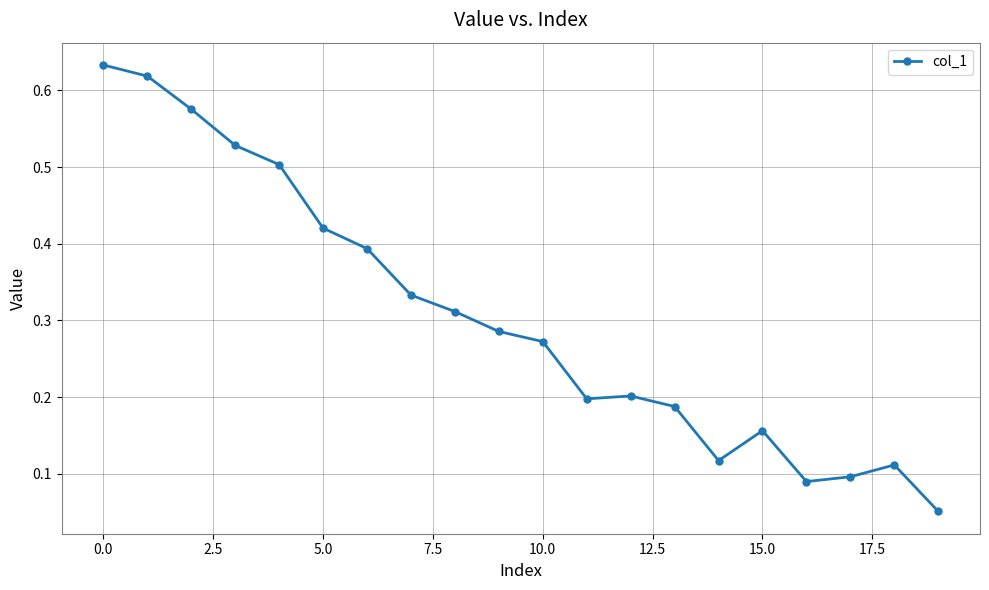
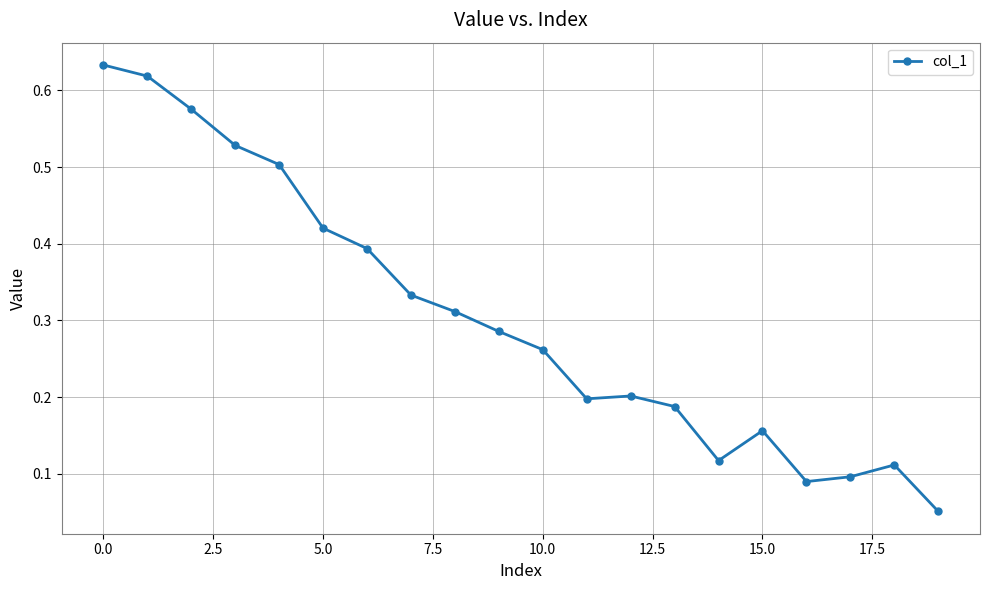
  {
    "0.0": 0.63,
    "5.0": 0.42,
-   "10.0": 0.27,
+   "10.0": 0.26,
    "15.0": 0.16
  }
